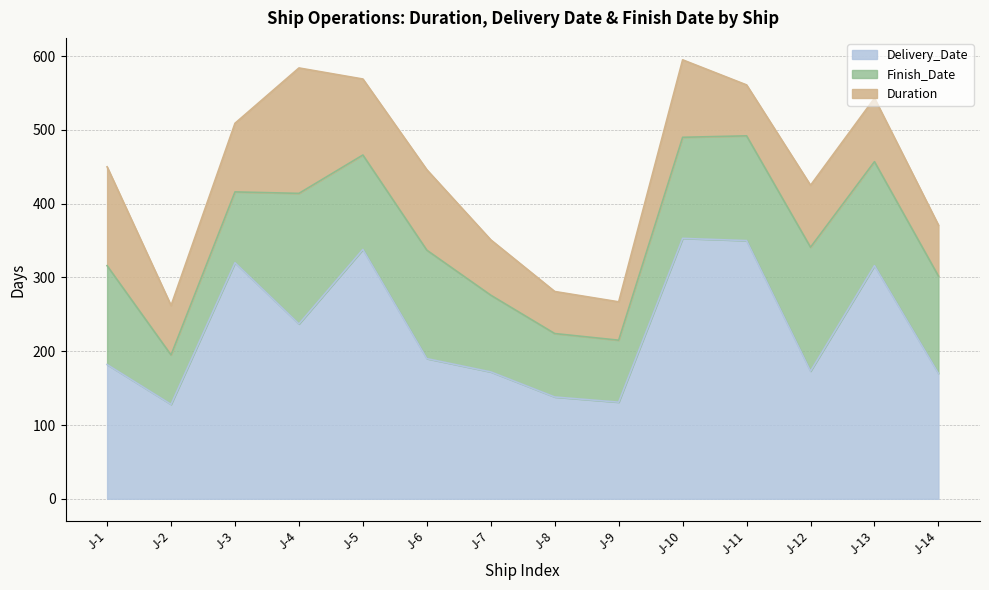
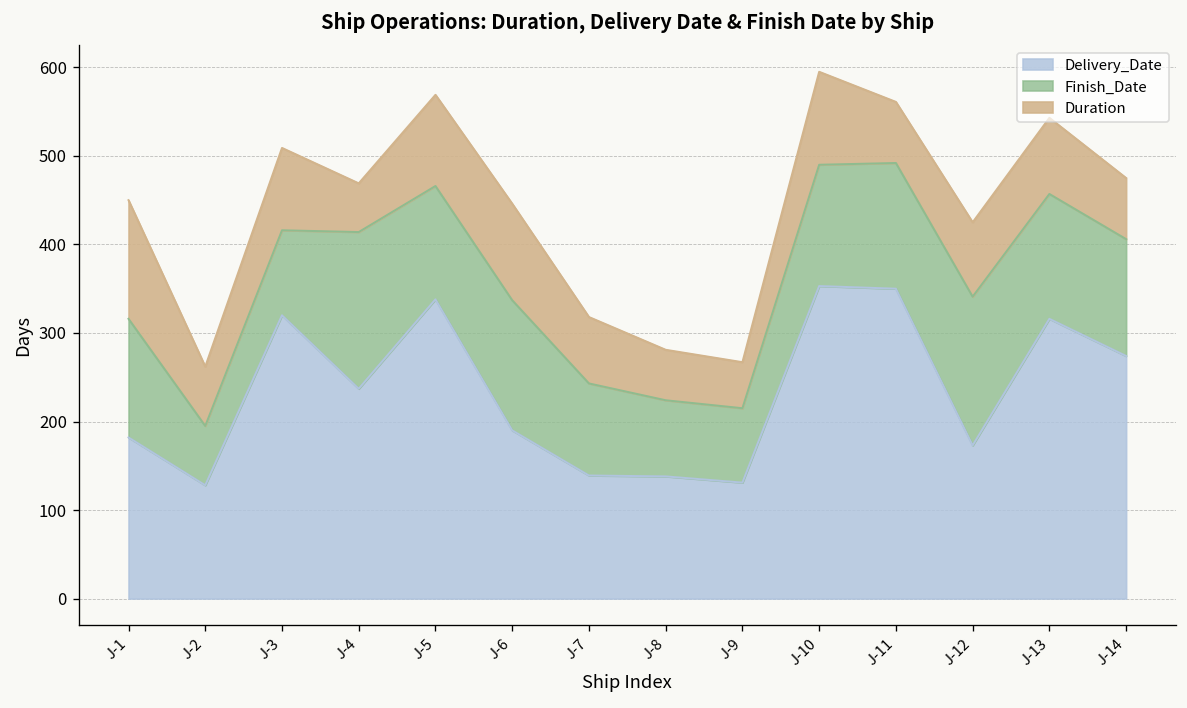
  {
    "Delivery_Date": {
      "J-1": 180,
      "J-2": 130,
      "J-3": 320,
      "J-4": 240,
      "J-5": 340,
      "J-6": 190,
-     "J-7": 170,
+     "J-7": 140,
      "J-8": 140,
      "J-9": 130,
      "J-10": 350,
      "J-11": 350,
      "J-12": 170,
      "J-13": 320,
-     "J-14": 170
+     "J-14": 270
    },
    "Finish_Date": {
      "J-1": 130,
      "J-2": 70,
      "J-3": 100,
      "J-4": 180,
      "J-5": 130,
      "J-6": 150,
      "J-7": 100,
      "J-8": 90,
      "J-9": 80,
      "J-10": 140,
      "J-11": 140,
      "J-12": 170,
      "J-13": 140,
      "J-14": 130
    },
    "Duration": {
      "J-1": 130,
      "J-2": 70,
      "J-3": 90,
-     "J-4": 170,
+     "J-4": 60,
      "J-5": 100,
      "J-6": 110,
      "J-7": 80,
      "J-8": 60,
      "J-9": 50,
      "J-10": 110,
      "J-11": 70,
      "J-12": 80,
      "J-14": 70
    }
  }
